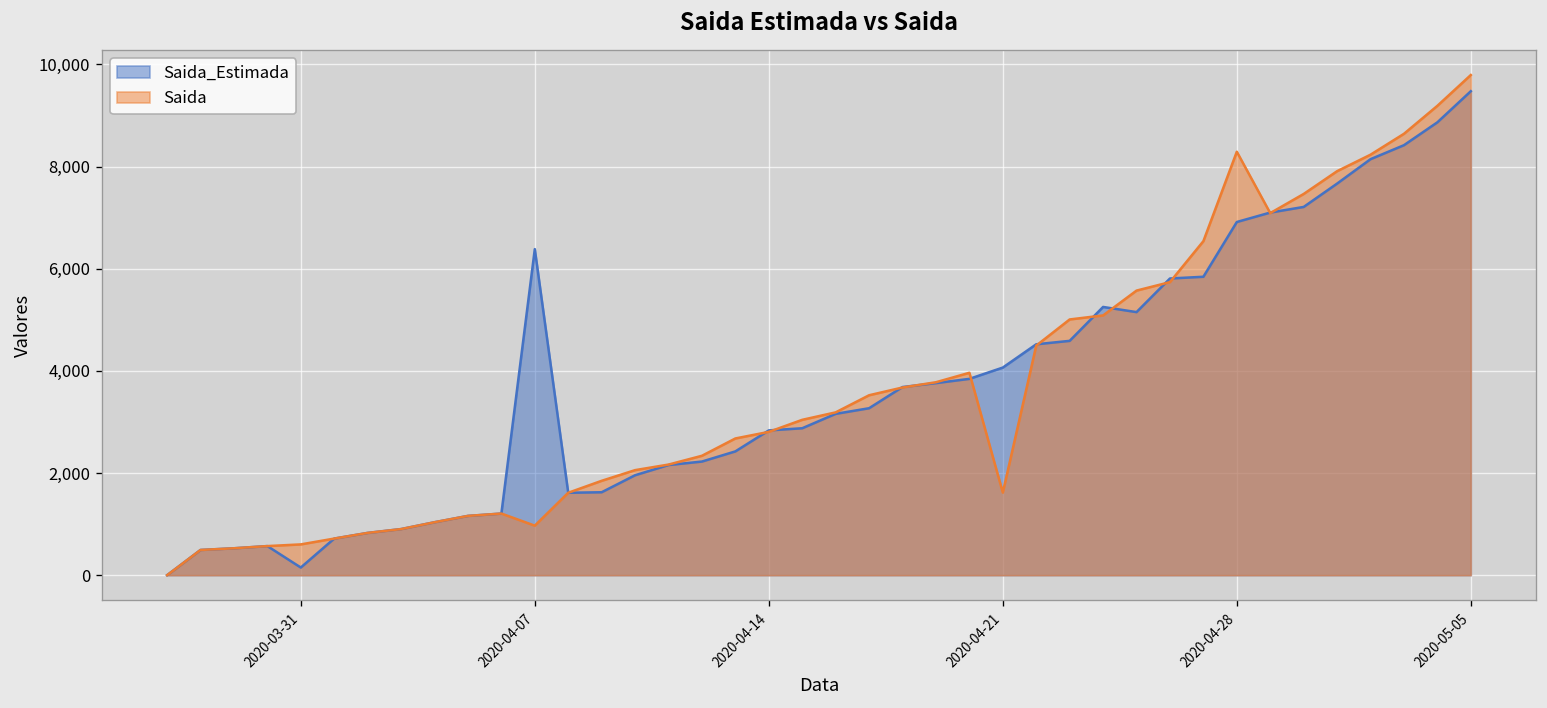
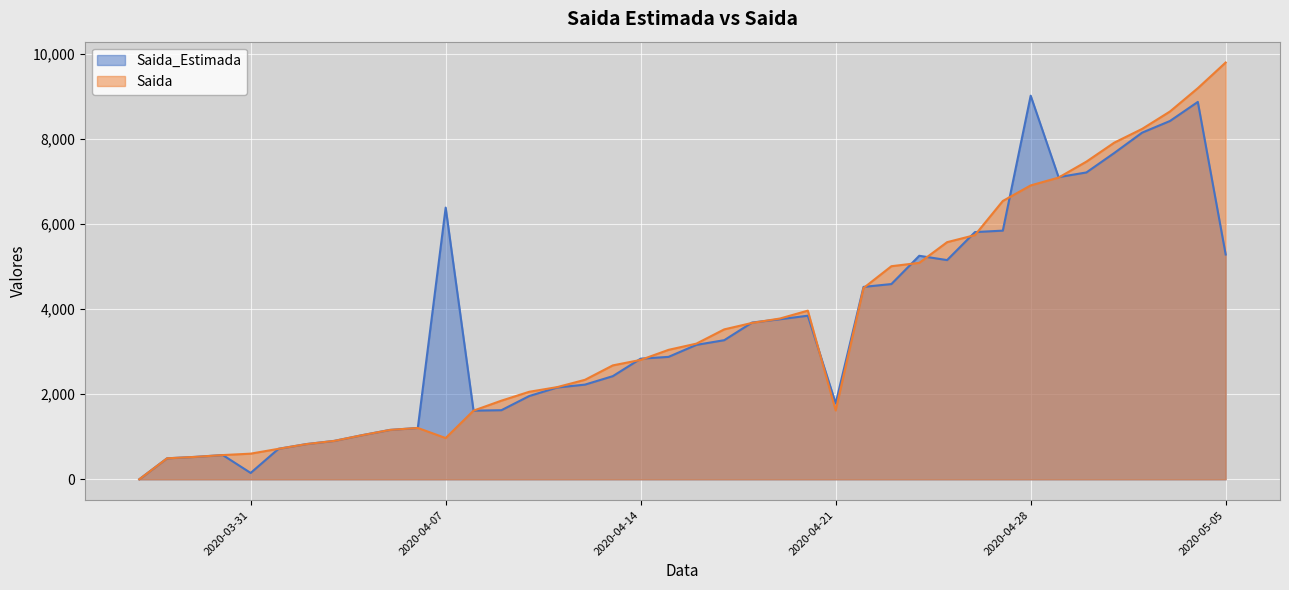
  {
    "Saida_Estimada": {
      "2020-03-31": "200",
      "2020-04-07": "6,400",
-     "2020-04-21": "4,100",
-     "2020-04-28": "6,900",
-     "2020-05-05": "9,500"
+     "2020-04-21": "1,800",
+     "2020-04-28": "9,000",
+     "2020-05-05": "5,300"
    },
    "Saida": {
      "2020-03-31": "600",
      "2020-04-07": "1,000",
      "2020-04-21": "1,600",
-     "2020-04-28": "8,300",
+     "2020-04-28": "6,900",
      "2020-05-05": "9,800"
    }
  }
